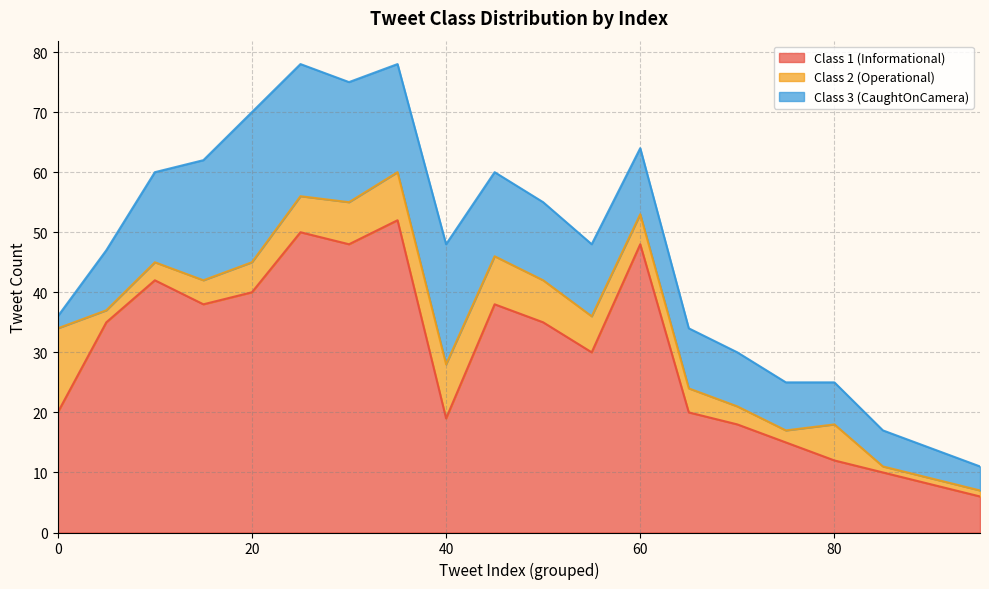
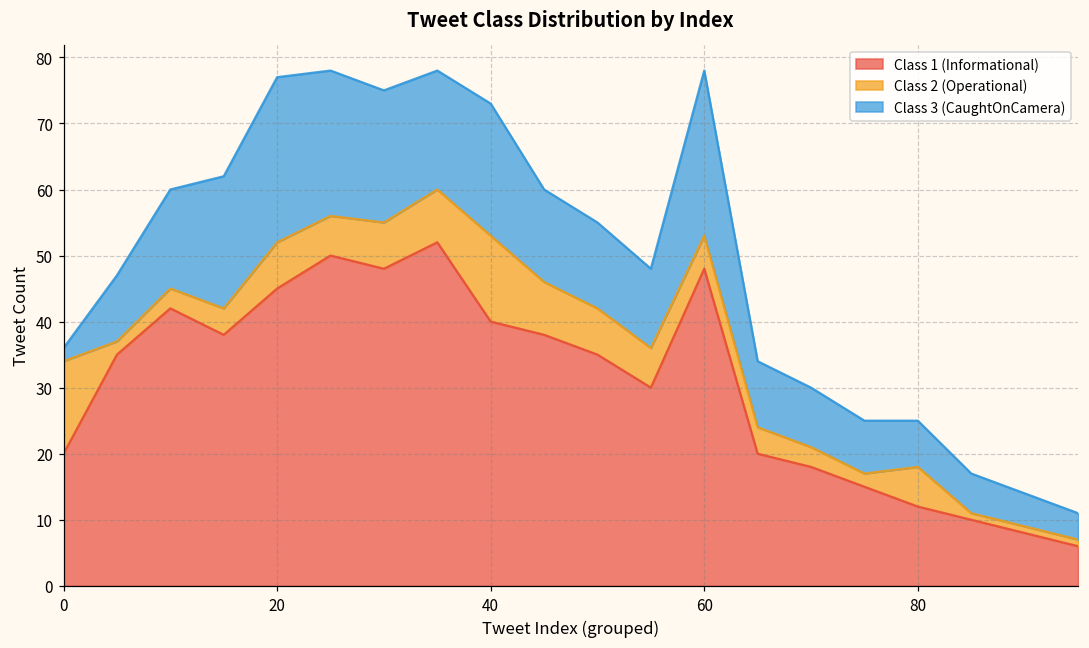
  {
    "Class 1 (Informational)": {
      "0": 20,
-     "20": 40,
-     "40": 19,
+     "20": 45,
+     "40": 40,
      "60": 48,
      "80": 12
    },
    "Class 2 (Operational)": {
      "0": 14,
-     "20": 5,
-     "40": 9,
+     "20": 7,
+     "40": 13,
      "60": 5,
      "80": 6
    },
    "Class 3 (CaughtOnCamera)": {
      "0": 2,
      "20": 25,
      "40": 20,
-     "60": 11,
+     "60": 25,
      "80": 7
    }
  }
